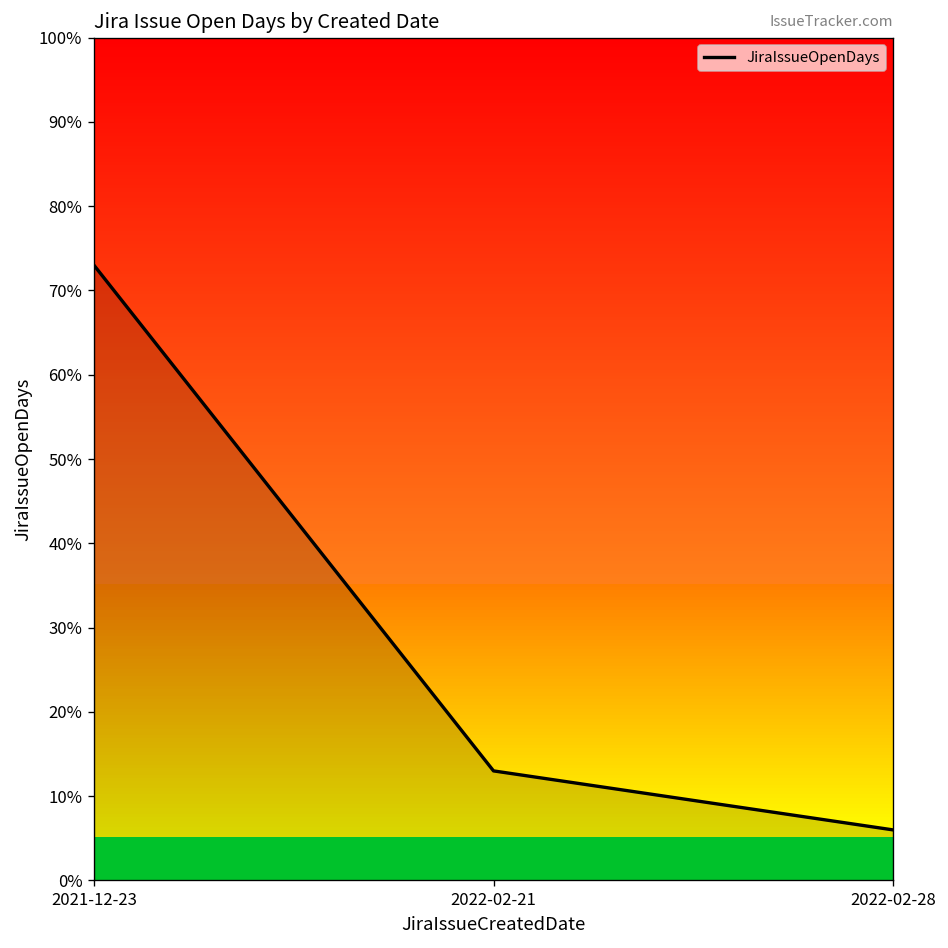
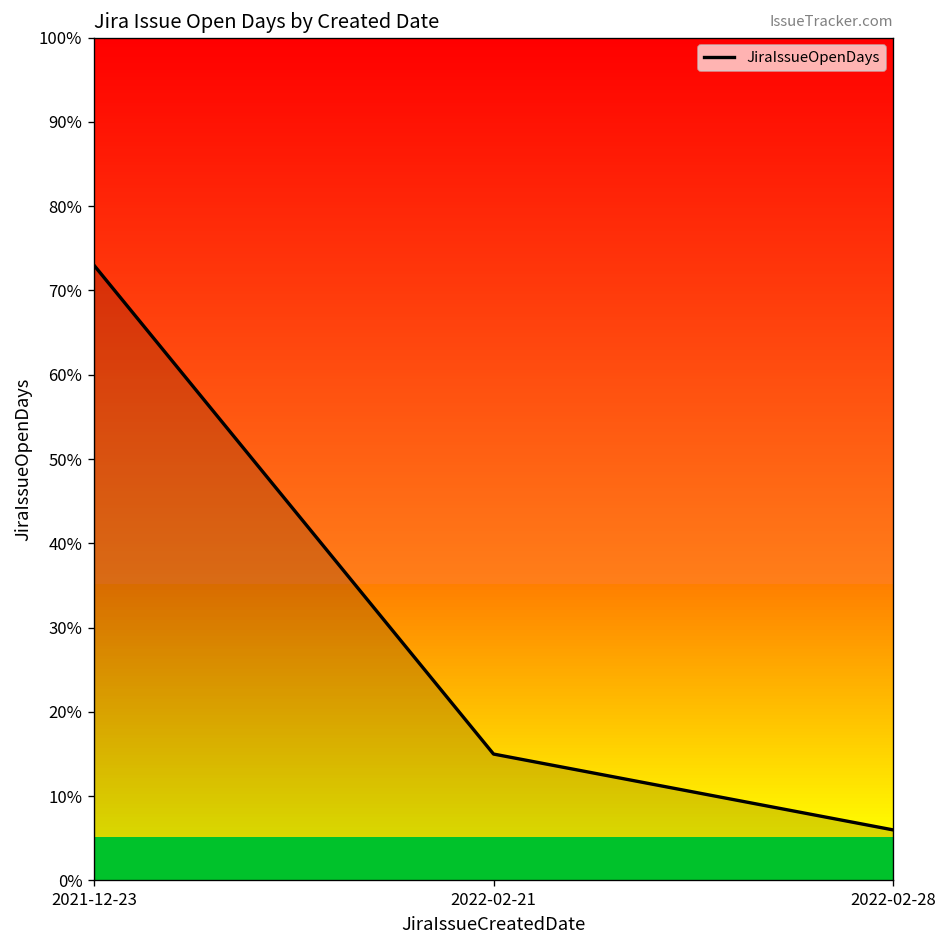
  {
    "2021-12-23": "73%",
-   "2022-02-21": "13%",
+   "2022-02-21": "15%",
    "2022-02-28": "6%"
  }
